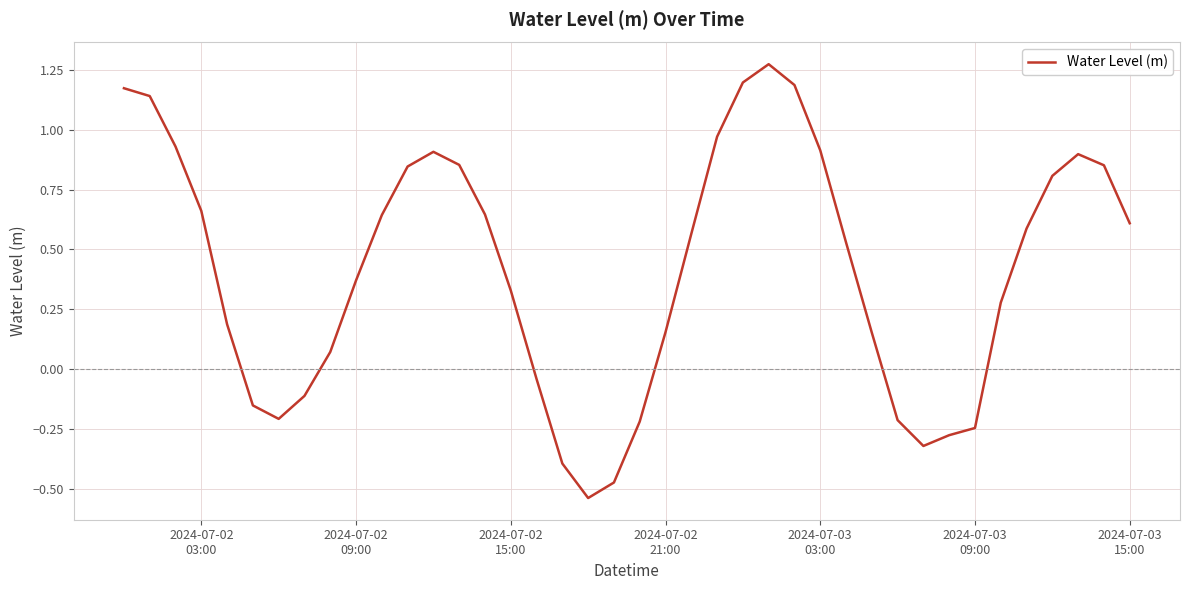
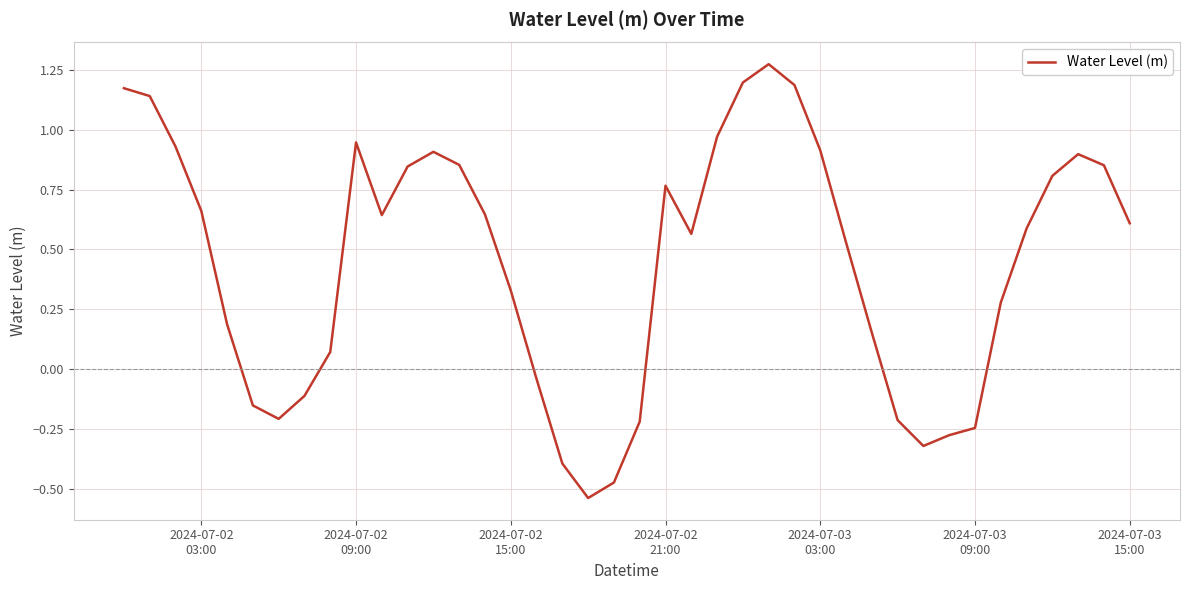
  {
    "2024-07-02 03:00": 0.66,
-   "2024-07-02 09:00": 0.37,
+   "2024-07-02 09:00": 0.95,
    "2024-07-02 15:00": 0.33,
-   "2024-07-02 21:00": 0.15,
+   "2024-07-02 21:00": 0.77,
    "2024-07-03 03:00": 0.91,
    "2024-07-03 09:00": -0.25,
    "2024-07-03 15:00": 0.61
  }
